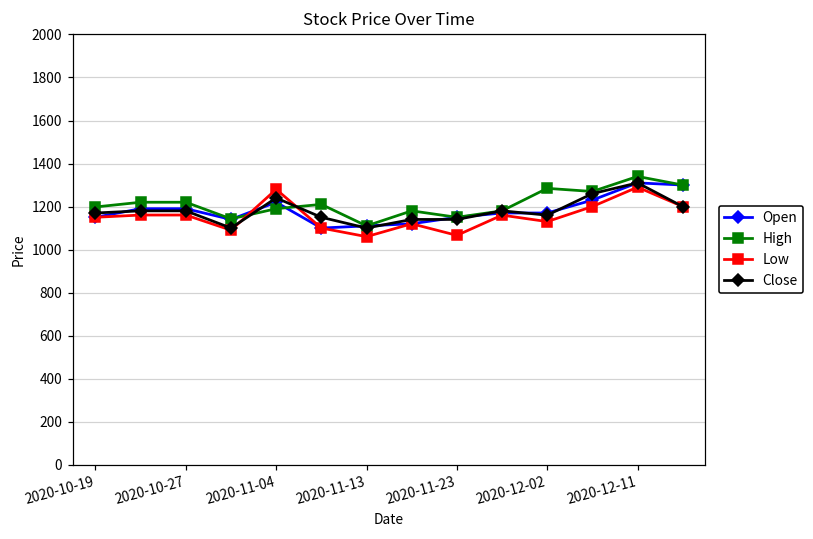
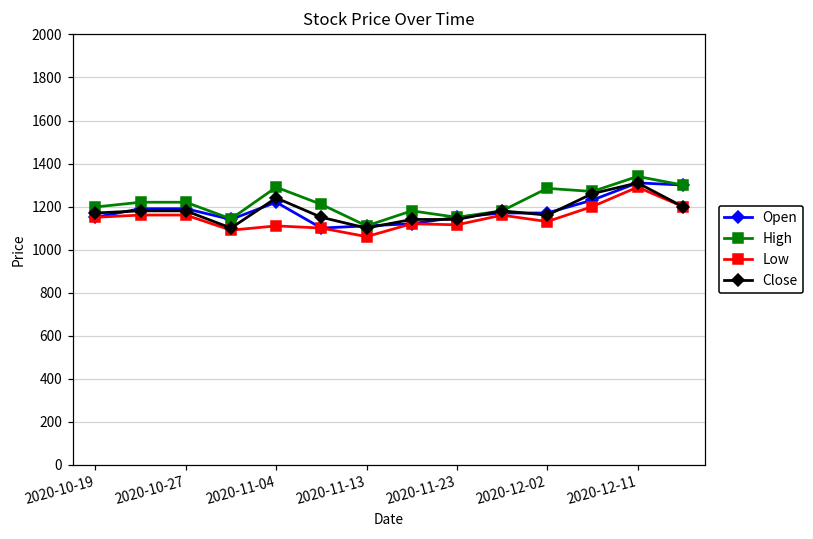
  {
    "Open": {
      "2020-11-04": 1220
    },
    "High": {
      "2020-10-19": 1200,
      "2020-10-27": 1220,
-     "2020-11-04": 1190,
+     "2020-11-04": 1290,
      "2020-12-02": 1280,
      "2020-12-11": 1340
    },
    "Low": {
      "2020-10-27": 1160,
-     "2020-11-04": 1280,
+     "2020-11-04": 1110,
      "2020-11-13": 1060,
-     "2020-11-23": 1070,
+     "2020-11-23": 1120,
      "2020-12-02": 1130,
      "2020-12-11": 1290
    },
    "Close": {
      "2020-10-19": 1170,
      "2020-11-04": 1240
    }
  }
